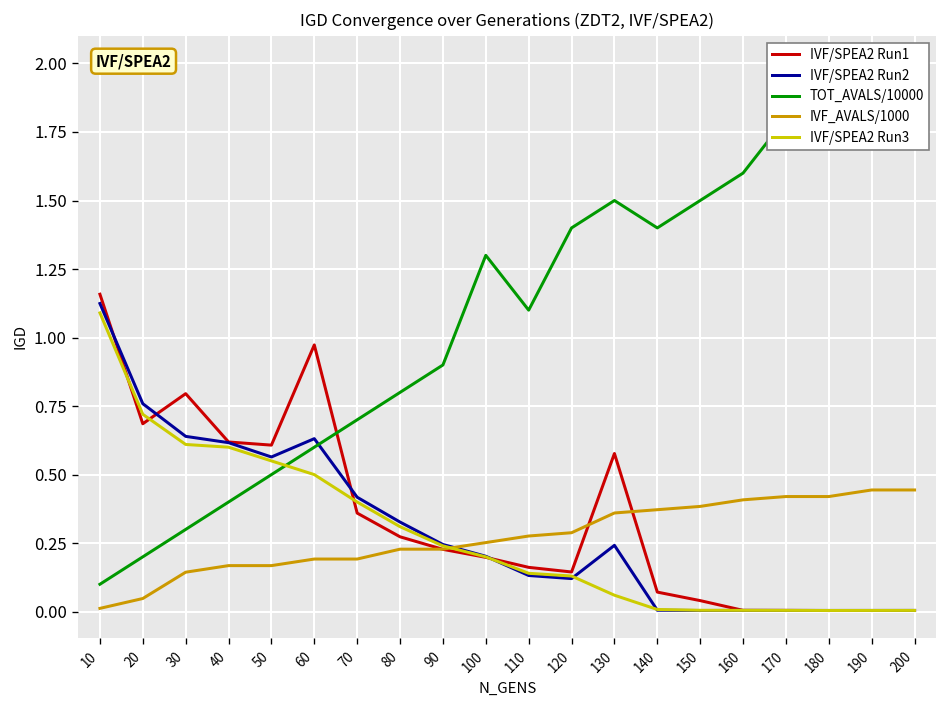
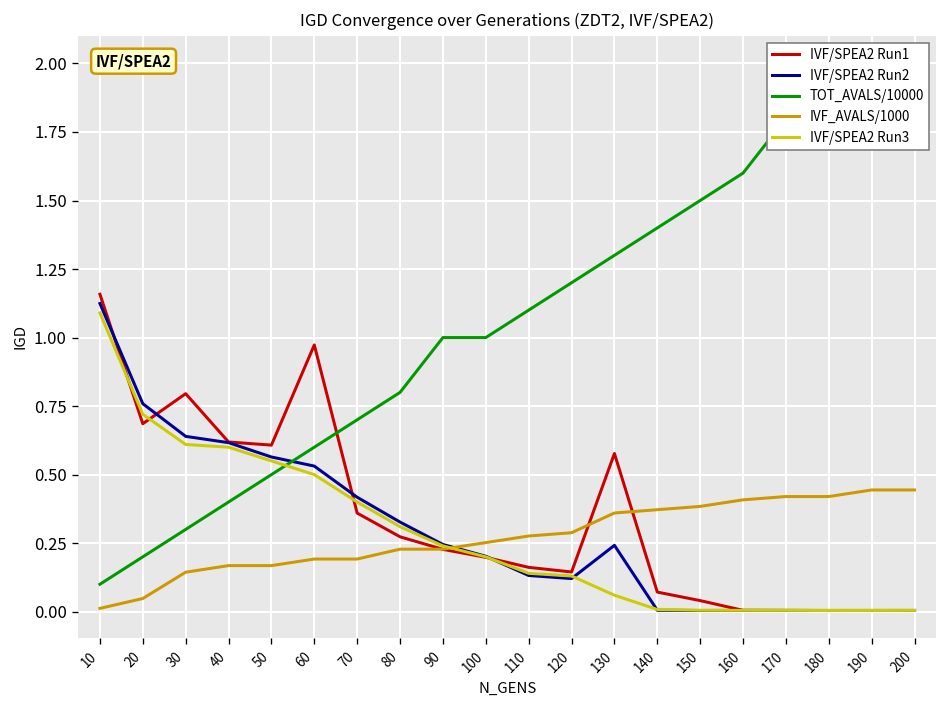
  {
    "IVF/SPEA2 Run1": {
      "10": 1.16,
      "20": 0.69,
      "30": 0.80,
      "50": 0.61,
      "60": 0.97,
      "70": 0.36,
      "80": 0.27,
      "110": 0.16,
      "120": 0.14,
      "130": 0.58,
      "140": 0.07,
      "150": 0.04
    },
    "IVF/SPEA2 Run2": {
      "10": 1.12,
      "20": 0.76,
      "30": 0.64,
      "50": 0.56,
-     "60": 0.63,
+     "60": 0.53,
      "70": 0.42,
      "80": 0.33,
      "130": 0.24
    },
    "TOT_AVALS/10000": {
      "10": 0.1,
      "20": 0.2,
      "30": 0.3,
      "40": 0.4,
      "50": 0.5,
      "60": 0.6,
      "70": 0.7,
      "80": 0.8,
-     "90": 0.9,
-     "100": 1.3,
+     "90": 1.0,
+     "100": 1.0,
      "110": 1.1,
-     "120": 1.4,
-     "130": 1.5,
+     "120": 1.2,
+     "130": 1.3,
      "140": 1.4,
      "150": 1.5,
      "160": 1.6
    }
  }
